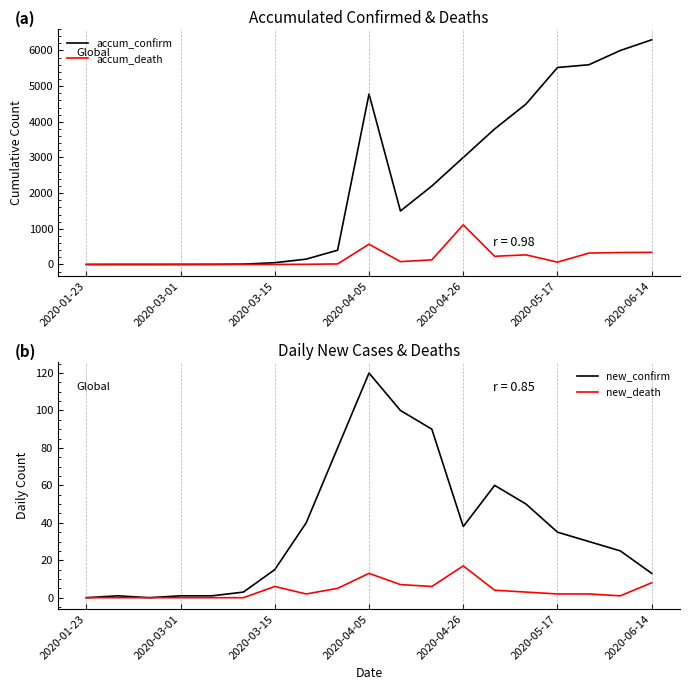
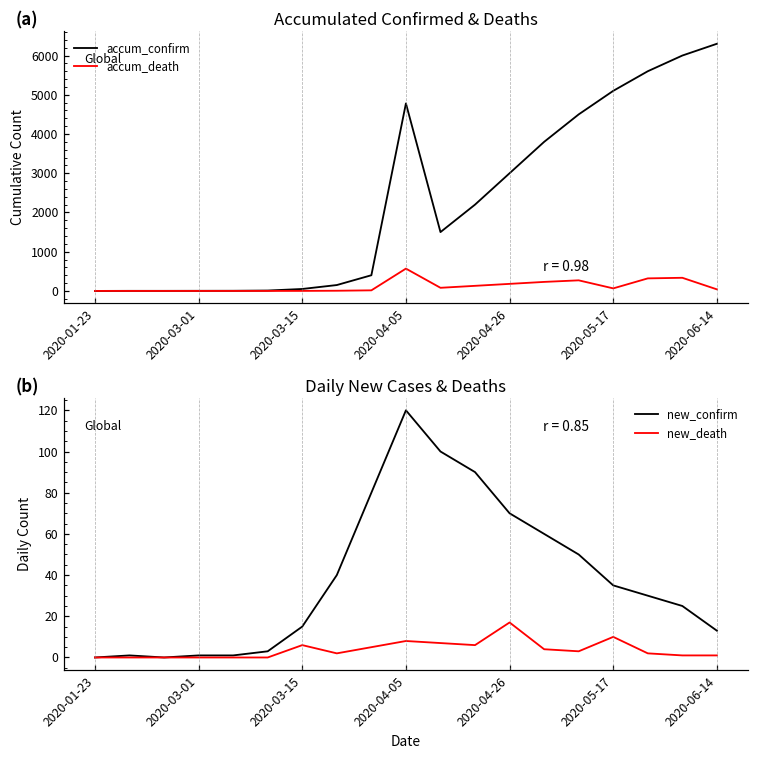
  {
    "Accumulated Confirmed & Deaths": {
      "accum_confirm": {
        "2020-04-05": 4800,
        "2020-04-26": 3000,
-       "2020-05-17": 5500,
+       "2020-05-17": 5100,
        "2020-06-14": 6300
      },
      "accum_death": {
        "2020-04-05": 600,
-       "2020-04-26": 1100,
+       "2020-04-26": 200,
        "2020-05-17": 100,
-       "2020-06-14": 300
+       "2020-06-14": 0
      }
    },
    "Daily New Cases & Deaths": {
      "new_confirm": {
        "2020-03-15": 15,
        "2020-04-05": 120,
-       "2020-04-26": 38,
+       "2020-04-26": 70,
        "2020-05-17": 35,
        "2020-06-14": 13
      },
      "new_death": {
        "2020-03-15": 6,
-       "2020-04-05": 13,
+       "2020-04-05": 8,
        "2020-04-26": 17,
-       "2020-05-17": 2,
-       "2020-06-14": 8
+       "2020-05-17": 10,
+       "2020-06-14": 1
      }
    }
  }
